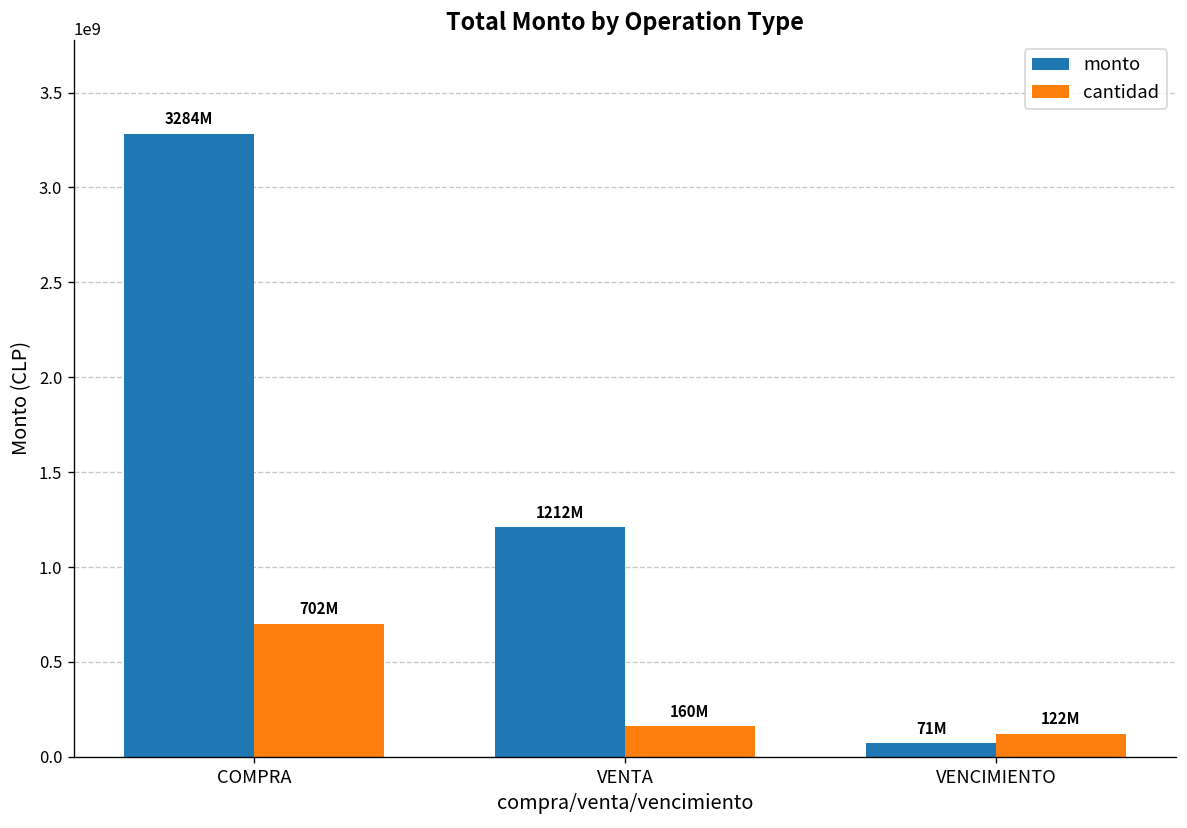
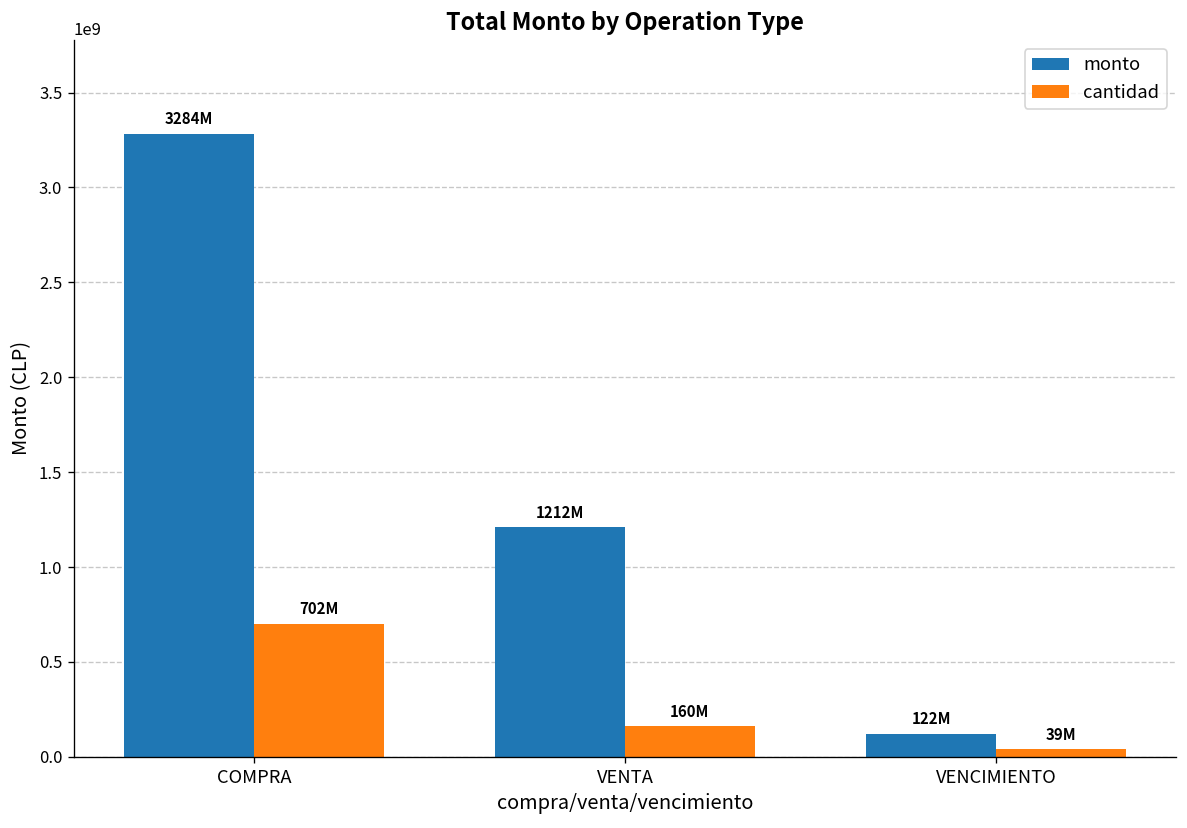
  {
    "monto": {
      "COMPRA": "3284M",
      "VENTA": "1212M",
-     "VENCIMIENTO": "71M"
+     "VENCIMIENTO": "122M"
    },
    "cantidad": {
      "COMPRA": "702M",
      "VENTA": "160M",
-     "VENCIMIENTO": "122M"
+     "VENCIMIENTO": "39M"
    }
  }
